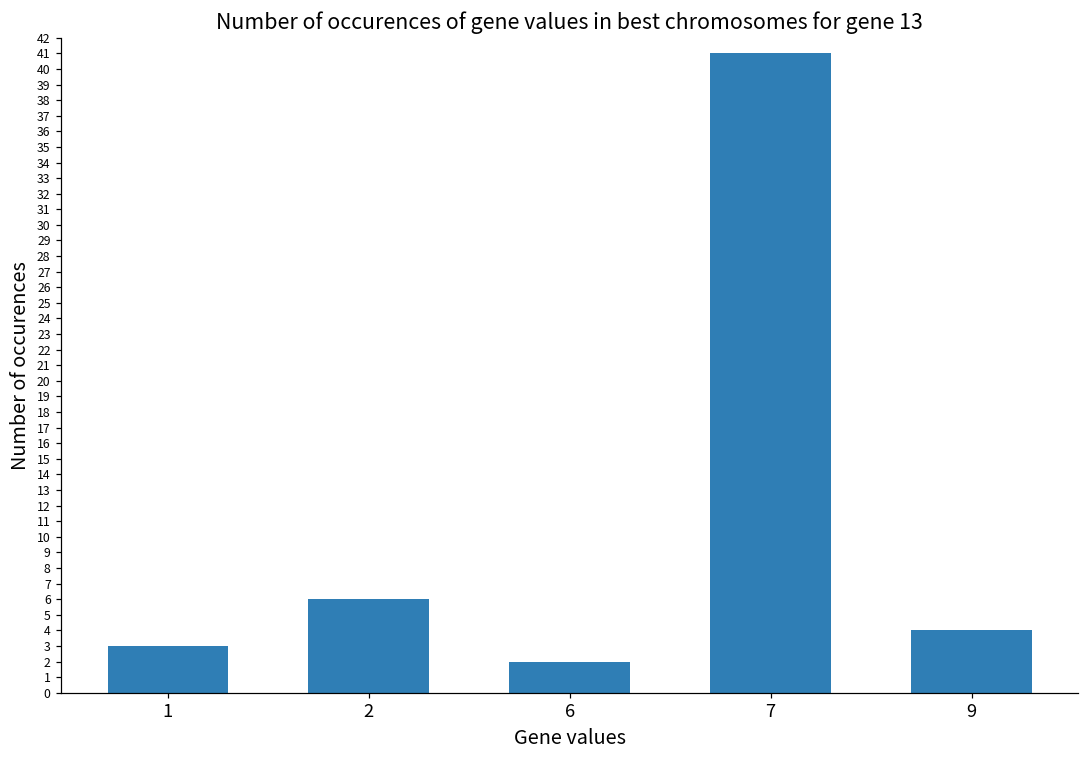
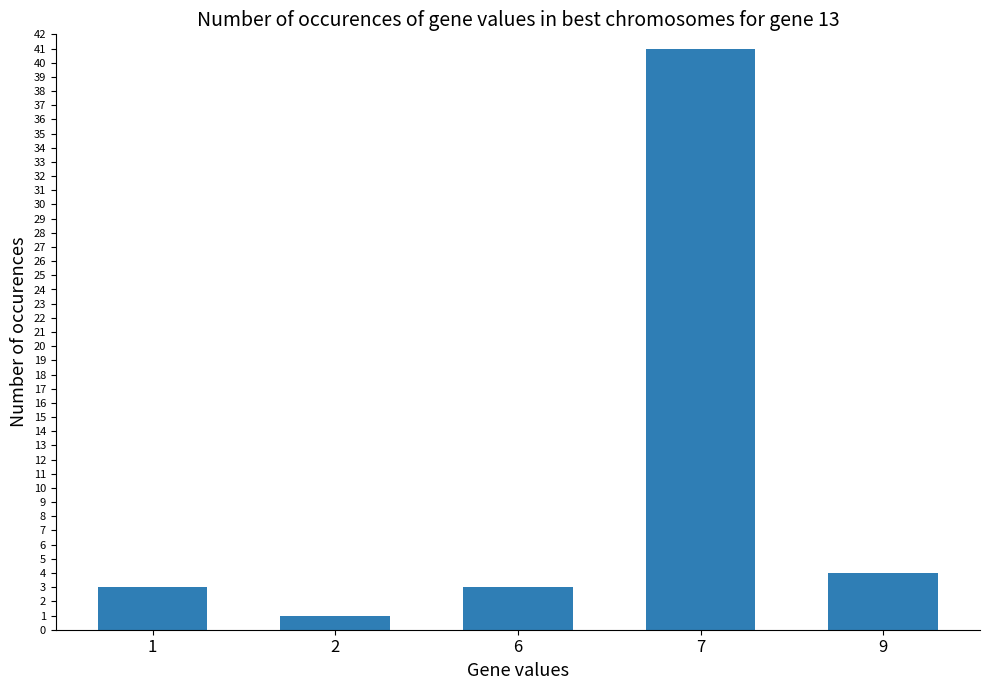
  {
    "1": 3,
-   "2": 6,
-   "6": 2,
+   "2": 1,
+   "6": 3,
    "7": 41,
    "9": 4
  }
